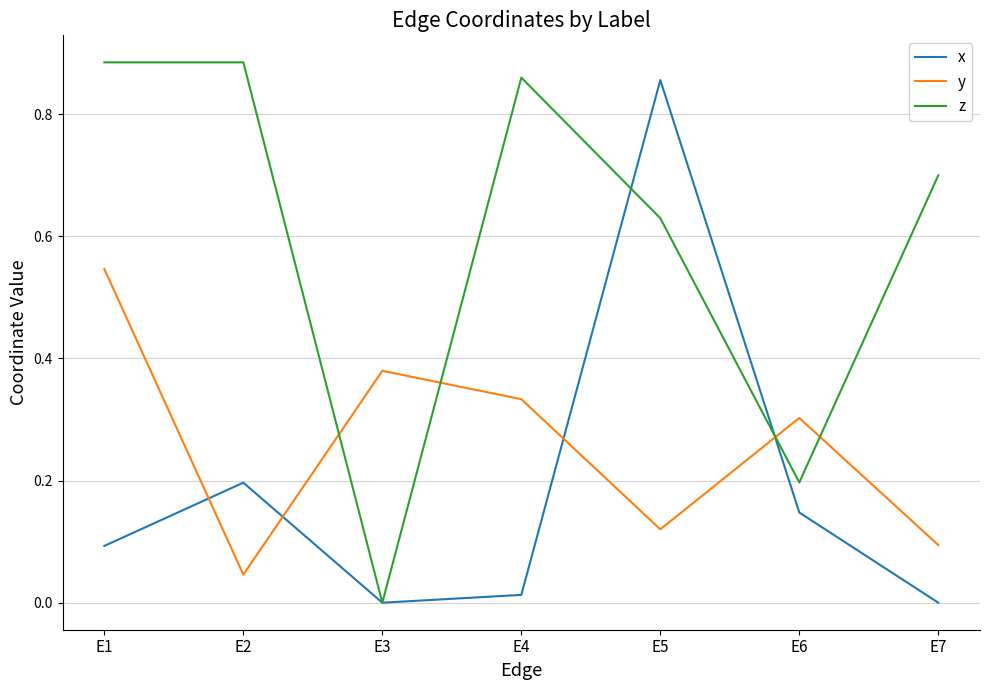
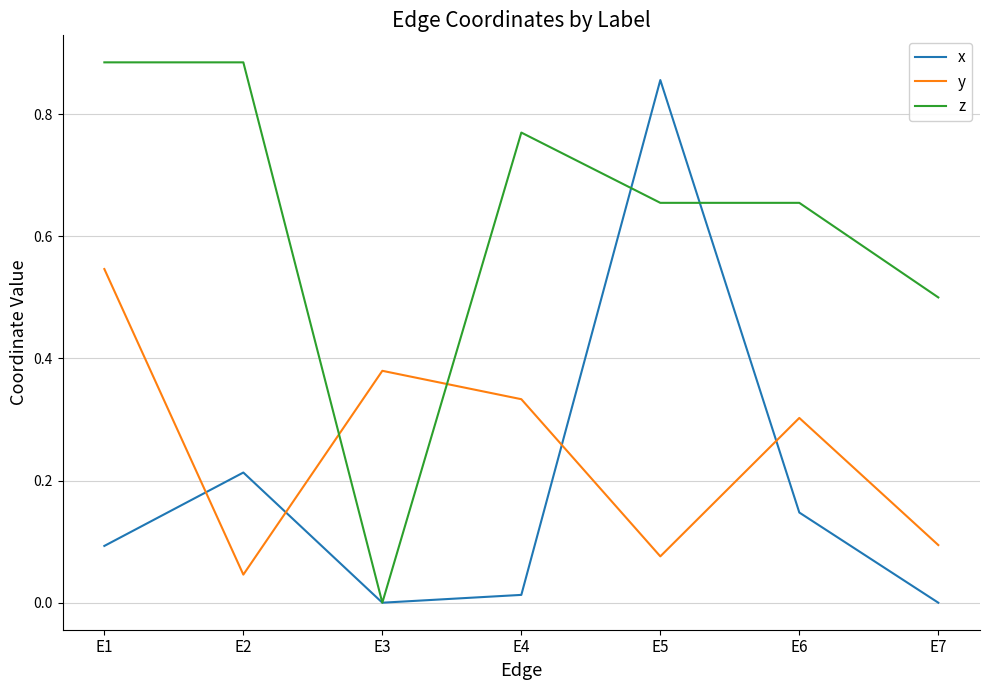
  {
    "x": {
      "E1": 0.09,
-     "E2": 0.20,
+     "E2": 0.21,
      "E4": 0.01,
      "E5": 0.86,
      "E6": 0.15,
      "E7": 0.00
    },
    "y": {
      "E1": 0.55,
      "E2": 0.05,
      "E3": 0.38,
      "E4": 0.33,
-     "E5": 0.12,
+     "E5": 0.08,
      "E6": 0.30,
      "E7": 0.09
    },
    "z": {
      "E1": 0.89,
      "E2": 0.89,
-     "E4": 0.86,
-     "E5": 0.63,
-     "E6": 0.20,
-     "E7": 0.7
+     "E4": 0.77,
+     "E5": 0.65,
+     "E6": 0.65,
+     "E7": 0.5
    }
  }
